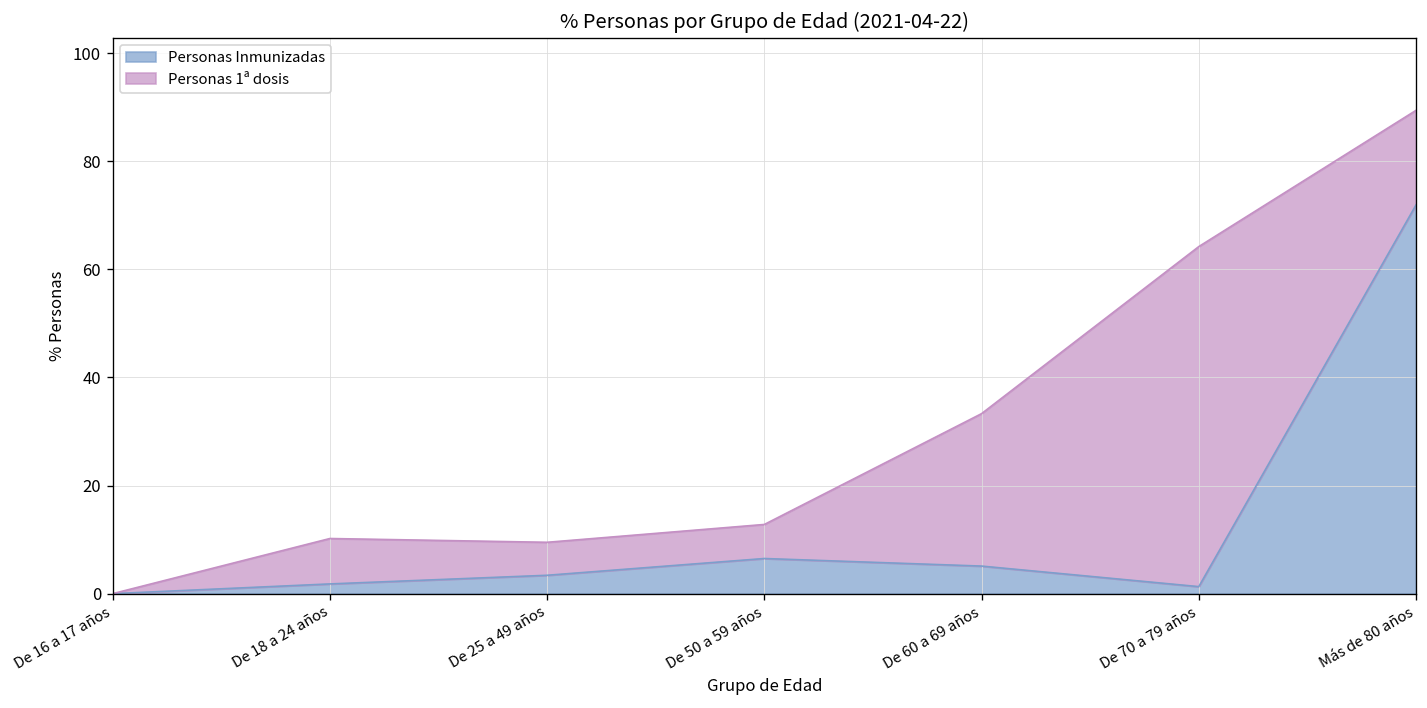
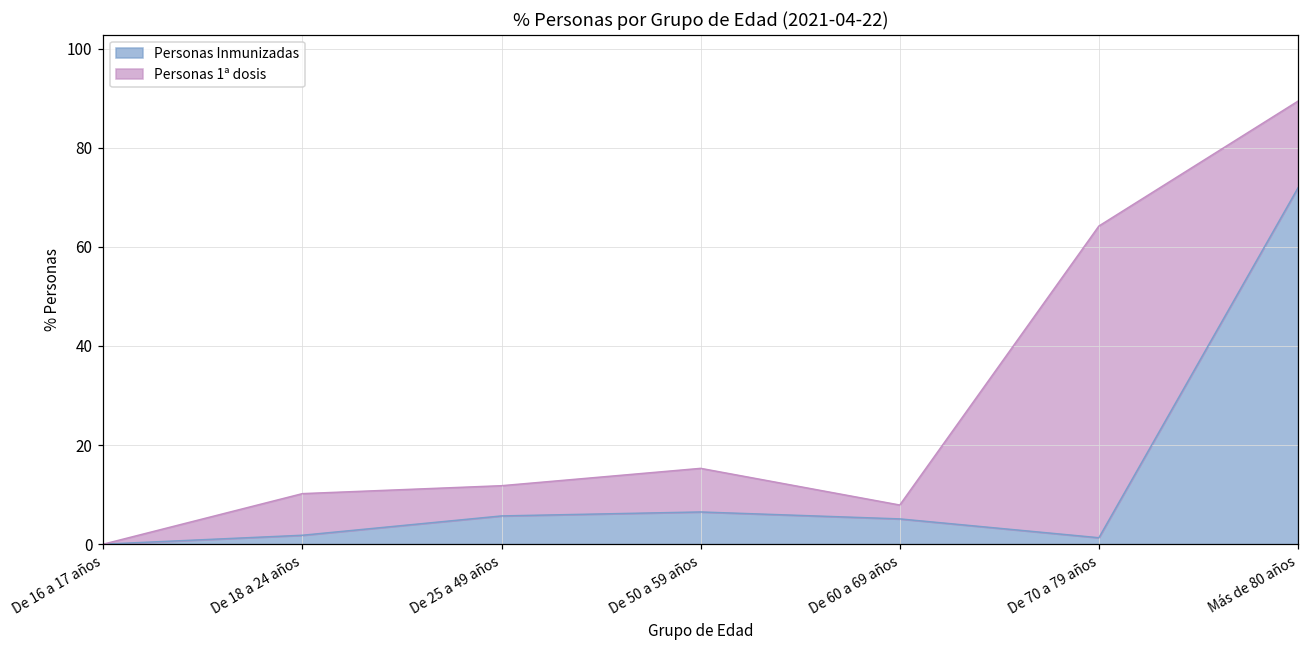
  {
    "Personas Inmunizadas": {
      "De 18 a 24 años": 2,
-     "De 25 a 49 años": 3,
+     "De 25 a 49 años": 6,
      "De 50 a 59 años": 7,
      "De 60 a 69 años": 5,
      "De 70 a 79 años": 1,
      "Más de 80 años": 72
    },
    "Personas 1ª dosis": {
      "De 18 a 24 años": 8,
      "De 25 a 49 años": 6,
-     "De 50 a 59 años": 6,
-     "De 60 a 69 años": 28,
+     "De 50 a 59 años": 9,
+     "De 60 a 69 años": 3,
      "De 70 a 79 años": 63,
      "Más de 80 años": 18
    }
  }
